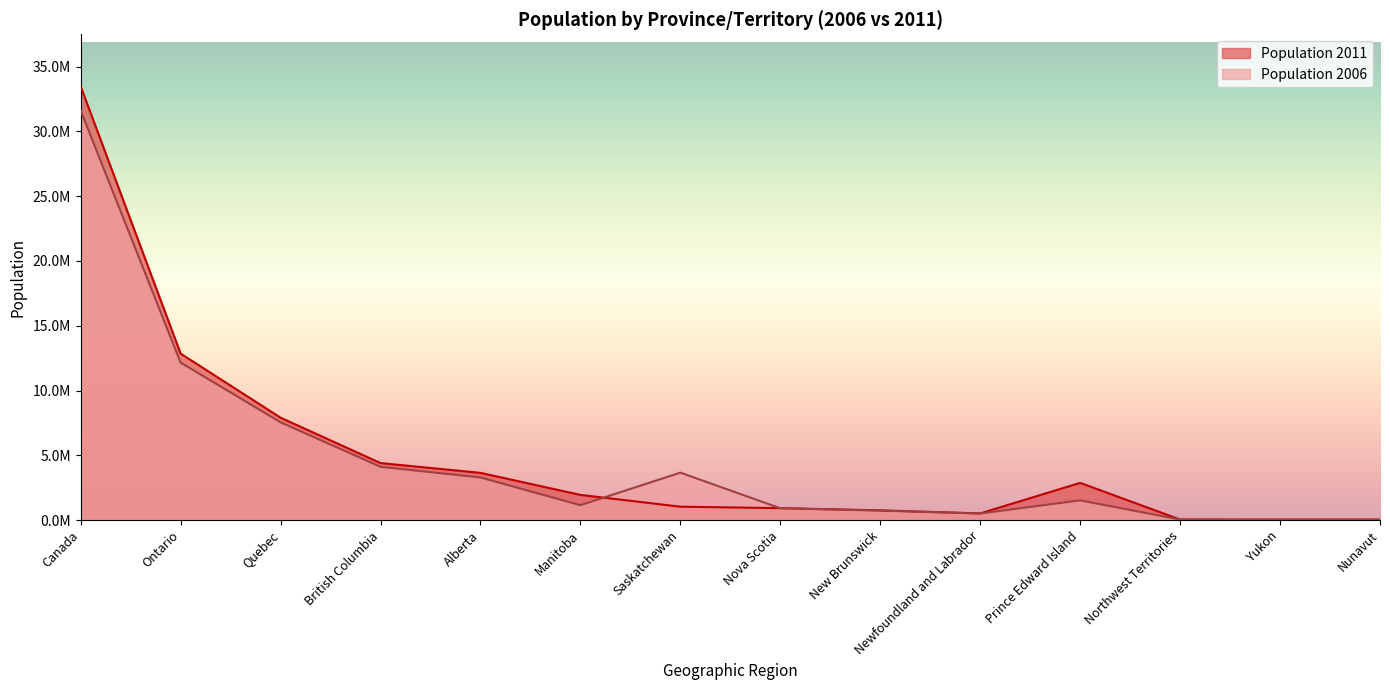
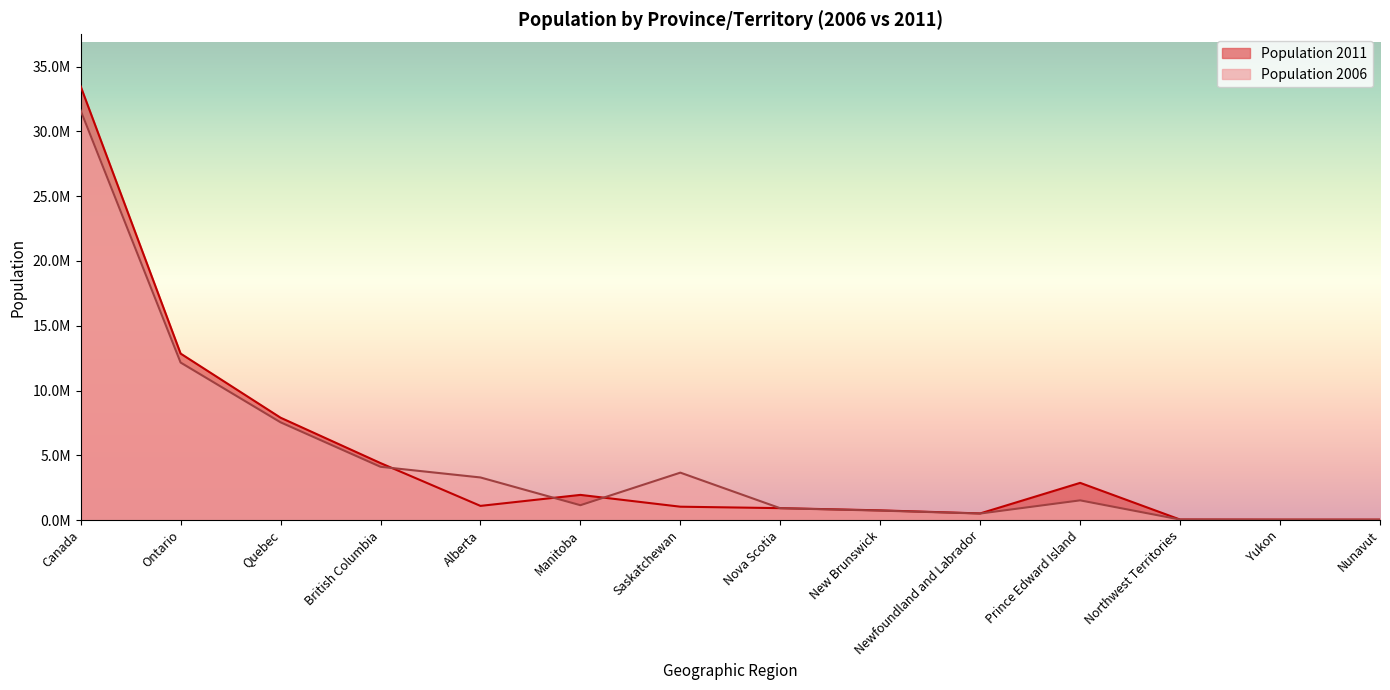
  {
    "Population 2011": {
      "Canada": 33500000,
      "Ontario": 12900000,
      "Quebec": 7900000,
      "British Columbia": 4400000,
-     "Alberta": 3600000,
+     "Alberta": 1100000,
      "Manitoba": 1900000,
      "Saskatchewan": 1000000,
      "Prince Edward Island": 2900000
    },
    "Population 2006": {
      "Canada": 31600000,
      "Ontario": 12200000,
      "Quebec": 7500000,
      "British Columbia": 4100000,
      "Alberta": 3300000,
      "Manitoba": 1100000,
      "Saskatchewan": 3700000,
      "Prince Edward Island": 1500000
    }
  }
